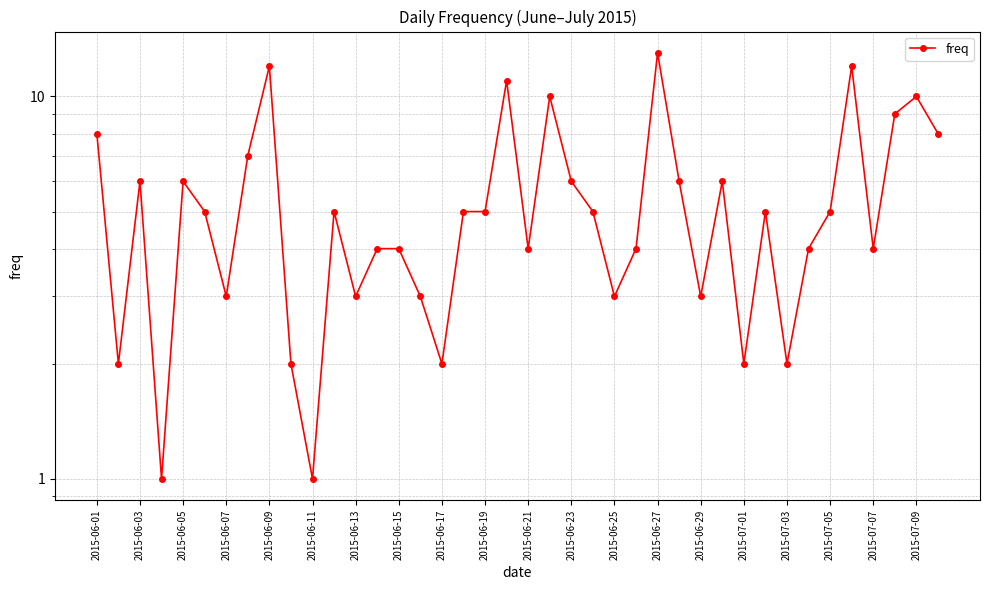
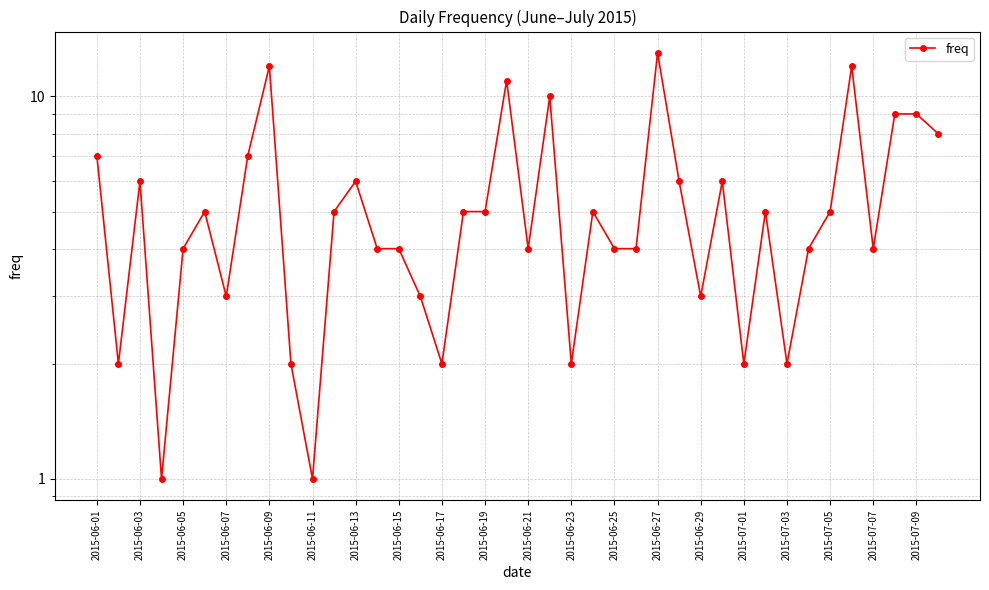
  {
-   "2015-06-01": 8,
+   "2015-06-01": 7,
    "2015-06-03": 6,
-   "2015-06-05": 6,
+   "2015-06-05": 4,
    "2015-06-07": 3,
    "2015-06-09": 12,
    "2015-06-11": 1,
-   "2015-06-13": 3,
+   "2015-06-13": 6,
    "2015-06-15": 4,
    "2015-06-17": 2,
    "2015-06-19": 5,
    "2015-06-21": 4,
-   "2015-06-23": 6,
-   "2015-06-25": 3,
+   "2015-06-23": 2,
+   "2015-06-25": 4,
    "2015-06-27": 13,
    "2015-06-29": 3,
    "2015-07-01": 2,
    "2015-07-03": 2,
    "2015-07-05": 5,
    "2015-07-07": 4,
-   "2015-07-09": 10
+   "2015-07-09": 9
  }
